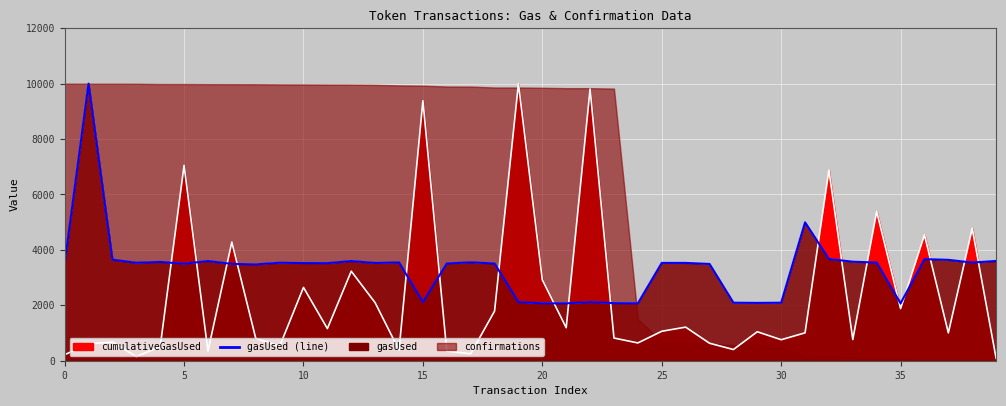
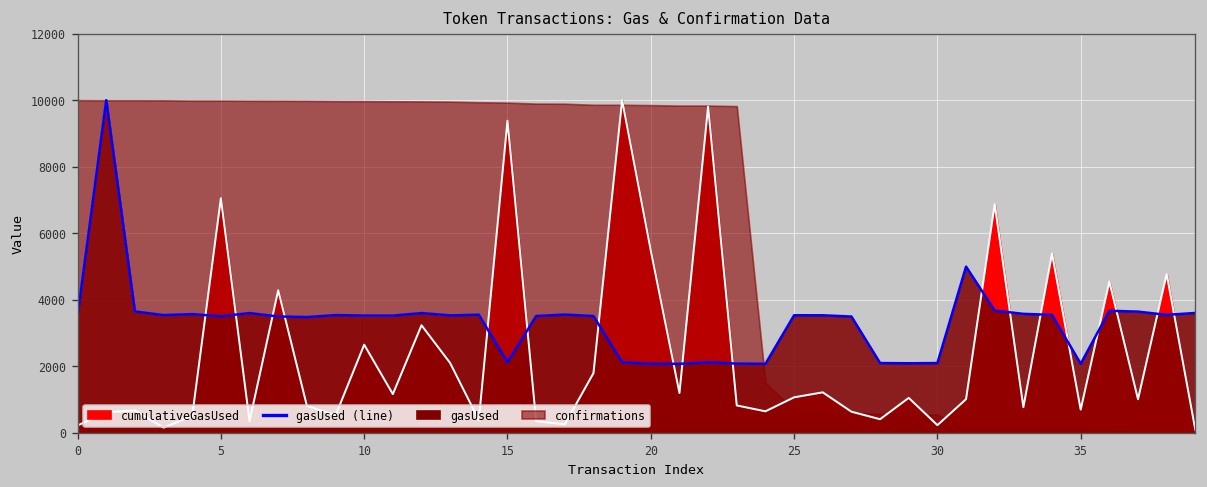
  {
    "cumulativeGasUsed": {
      "0": 200,
      "5": 7000,
      "10": 2600,
      "15": 9400,
-     "20": 2900,
+     "20": 5500,
      "25": 1100,
-     "30": 800,
-     "35": 1900
+     "30": 200,
+     "35": 700
    }
  }
